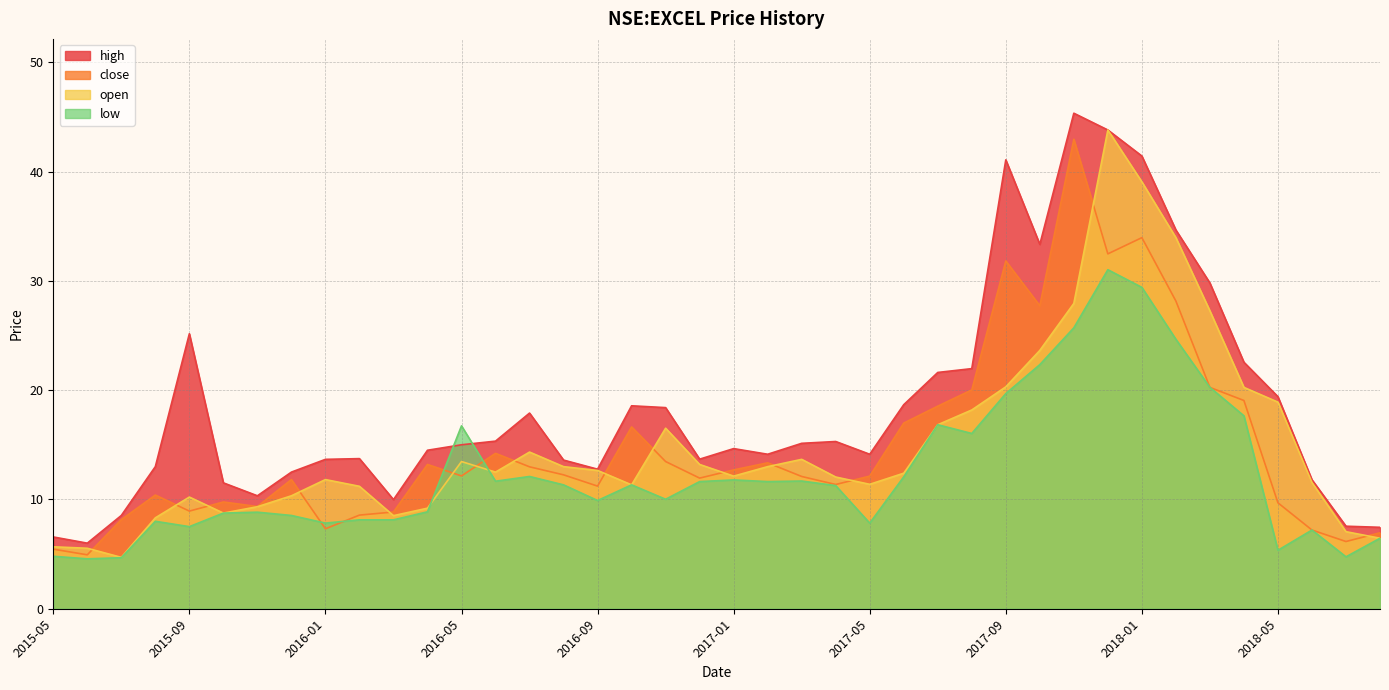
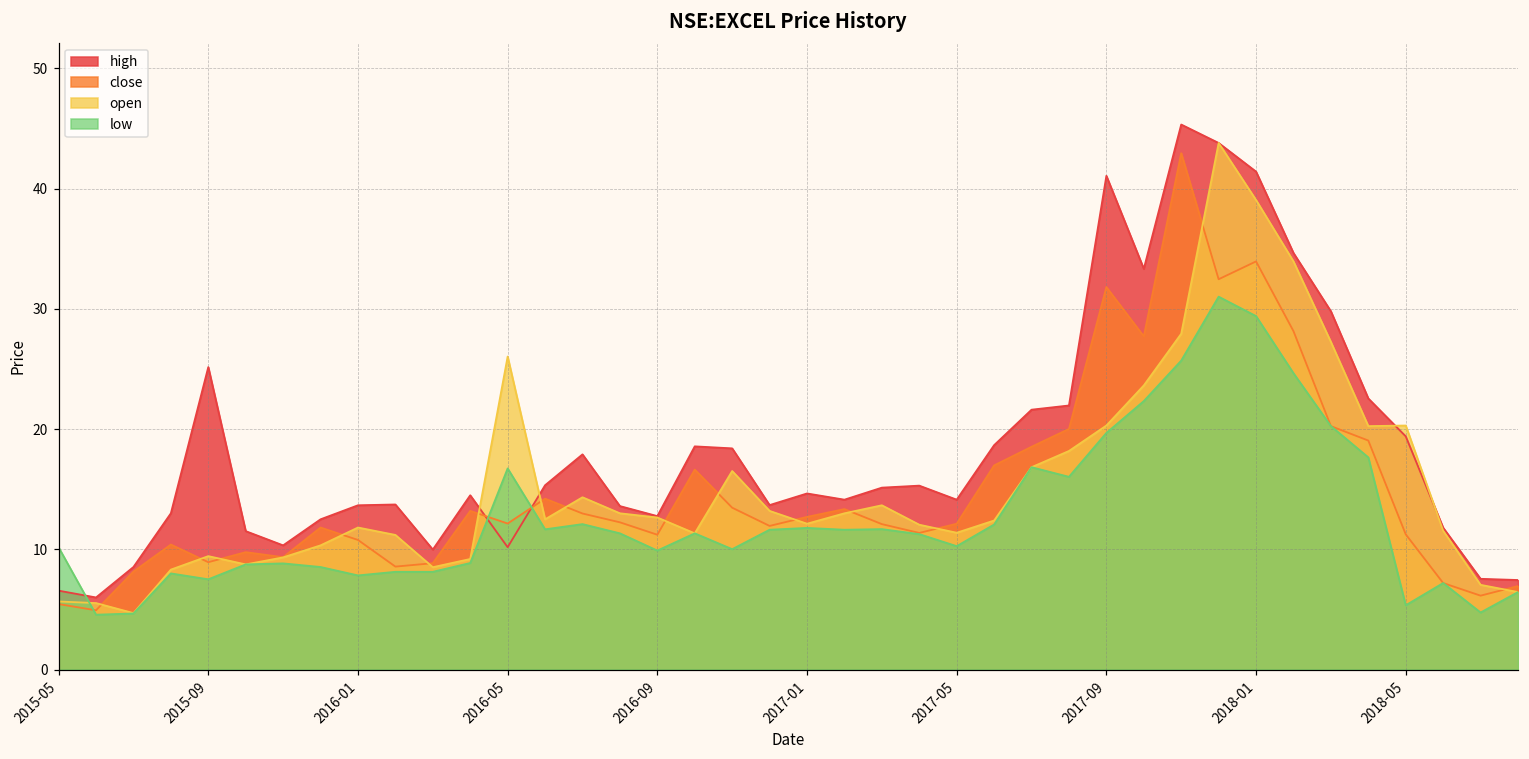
  {
    "high": {
      "2015-05": 6.6,
      "2015-09": 25.2,
      "2016-01": 13.7,
-     "2016-05": 15.0,
+     "2016-05": 10.2,
      "2017-01": 14.6,
      "2017-05": 14.1,
      "2017-09": 41.1,
      "2018-01": 41.4,
      "2018-05": 19.4
    },
    "close": {
      "2015-09": 8.9,
-     "2016-01": 7.3,
+     "2016-01": 10.8,
      "2016-05": 12.1,
      "2016-09": 11.2,
      "2017-01": 12.7,
      "2017-05": 12.1,
      "2017-09": 31.8,
      "2018-01": 34.0,
-     "2018-05": 9.7
+     "2018-05": 11.3
    },
    "open": {
-     "2015-09": 10.2,
+     "2015-09": 9.4,
      "2016-01": 11.8,
-     "2016-05": 13.5,
+     "2016-05": 26.0,
      "2017-01": 12.1,
      "2017-05": 11.4,
      "2017-09": 20.3,
      "2018-01": 39.1,
-     "2018-05": 18.9
+     "2018-05": 20.3
    },
    "low": {
-     "2015-05": 4.8,
+     "2015-05": 10.2,
      "2015-09": 7.5,
      "2016-01": 7.8,
      "2016-05": 16.7,
      "2016-09": 9.9,
      "2017-01": 11.8,
-     "2017-05": 7.8,
+     "2017-05": 10.3,
      "2017-09": 19.7,
      "2018-01": 29.4,
      "2018-05": 5.4
    }
  }
